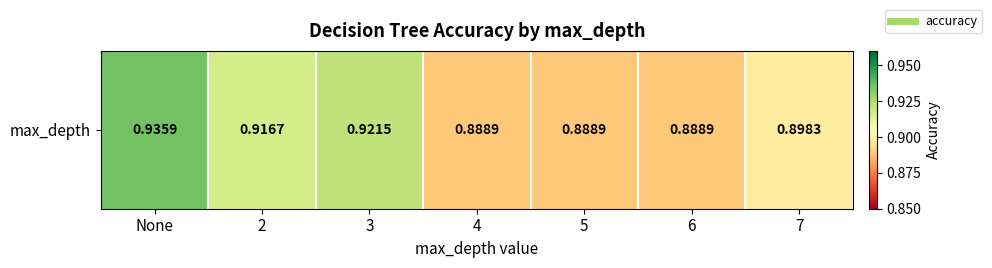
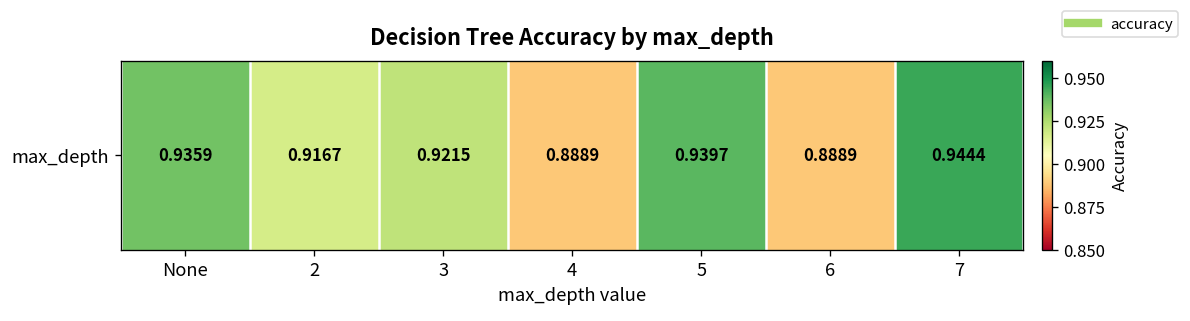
  {
    "max_depth": {
      "None": 0.9359,
      "2": 0.9167,
      "3": 0.9215,
      "4": 0.8889,
-     "5": 0.8889,
+     "5": 0.9397,
      "6": 0.8889,
-     "7": 0.8983
+     "7": 0.9444
    }
  }
